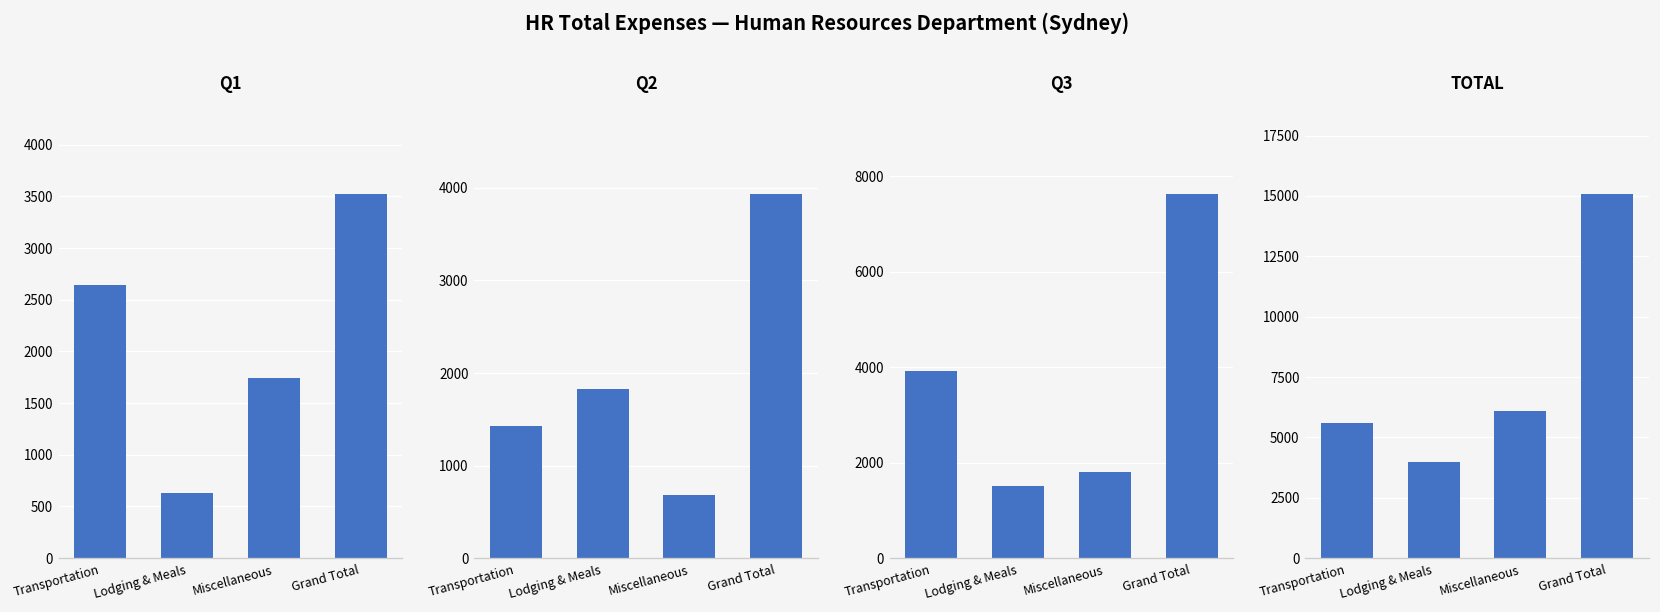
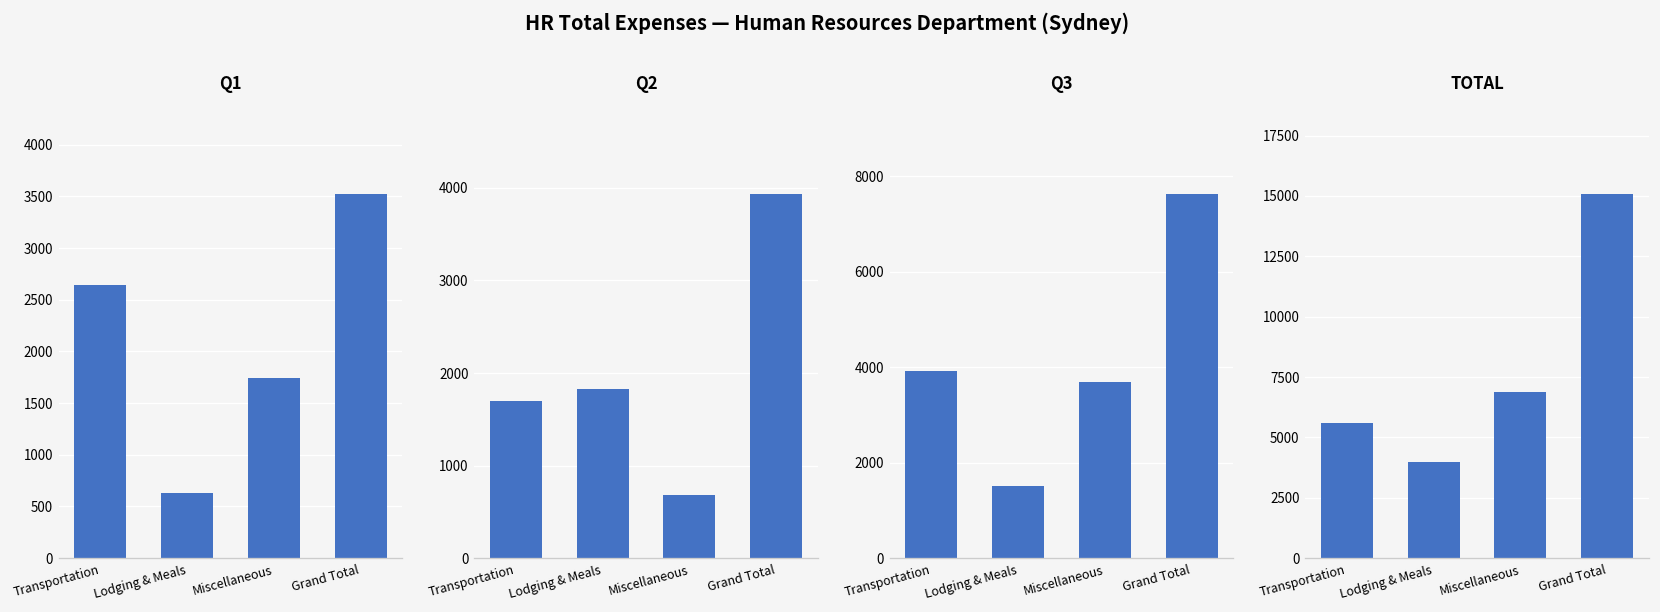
  {
    "Q1": {
      "Transportation": 2600,
      "Lodging & Meals": 600,
      "Miscellaneous": 1700,
      "Grand Total": 3500
    },
    "Q2": {
-     "Transportation": 1400,
+     "Transportation": 1700,
      "Lodging & Meals": 1800,
      "Miscellaneous": 700,
      "Grand Total": 3900
    },
    "Q3": {
      "Transportation": 3900,
      "Lodging & Meals": 1500,
-     "Miscellaneous": 1800,
+     "Miscellaneous": 3700,
      "Grand Total": 7600
    },
    "TOTAL": {
      "Transportation": 5600,
      "Lodging & Meals": 4000,
-     "Miscellaneous": 6100,
+     "Miscellaneous": 6900,
      "Grand Total": 15100
    }
  }
